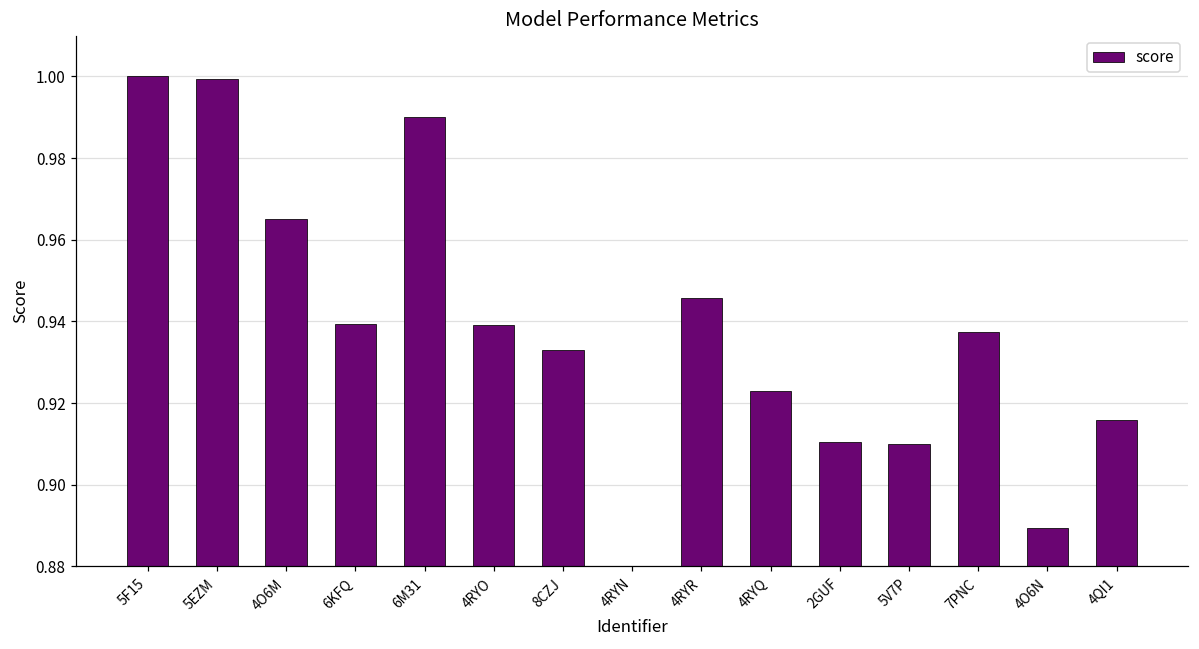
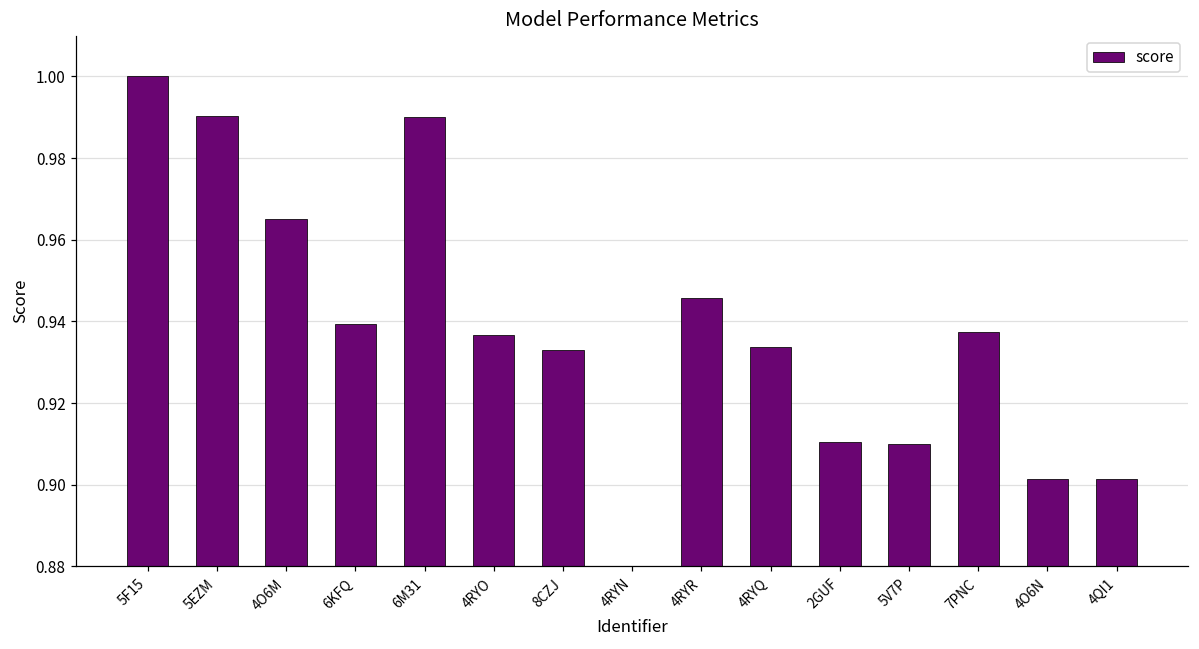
  {
    "5F15": 1.000,
-   "5EZM": 0.999,
+   "5EZM": 0.990,
    "4O6M": 0.965,
    "6KFQ": 0.939,
    "6M31": 0.990,
-   "4RYO": 0.939,
+   "4RYO": 0.937,
    "8CZJ": 0.933,
    "4RYR": 0.946,
-   "4RYQ": 0.923,
+   "4RYQ": 0.934,
    "2GUF": 0.911,
    "5V7P": 0.910,
    "7PNC": 0.937,
-   "4O6N": 0.889,
-   "4QI1": 0.916
+   "4O6N": 0.901,
+   "4QI1": 0.901
  }
